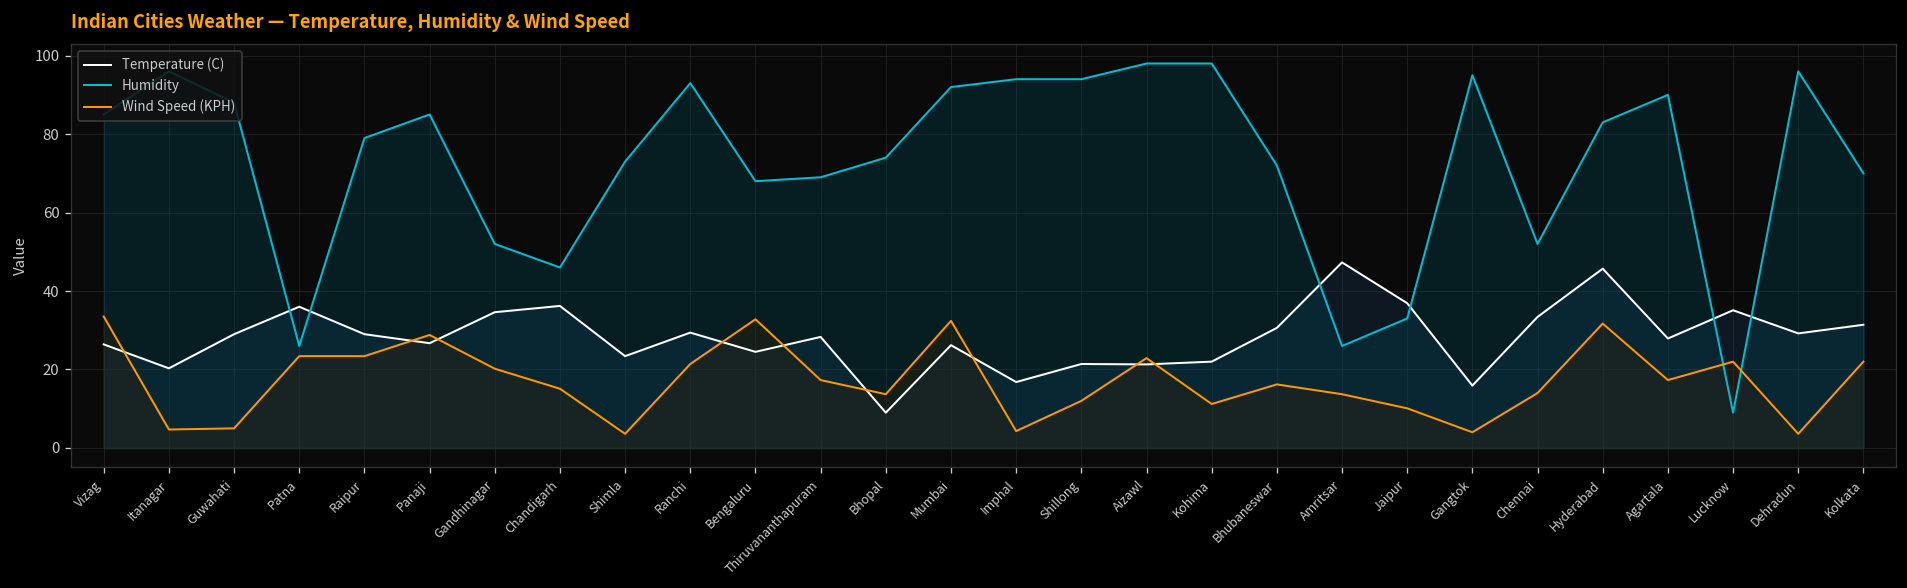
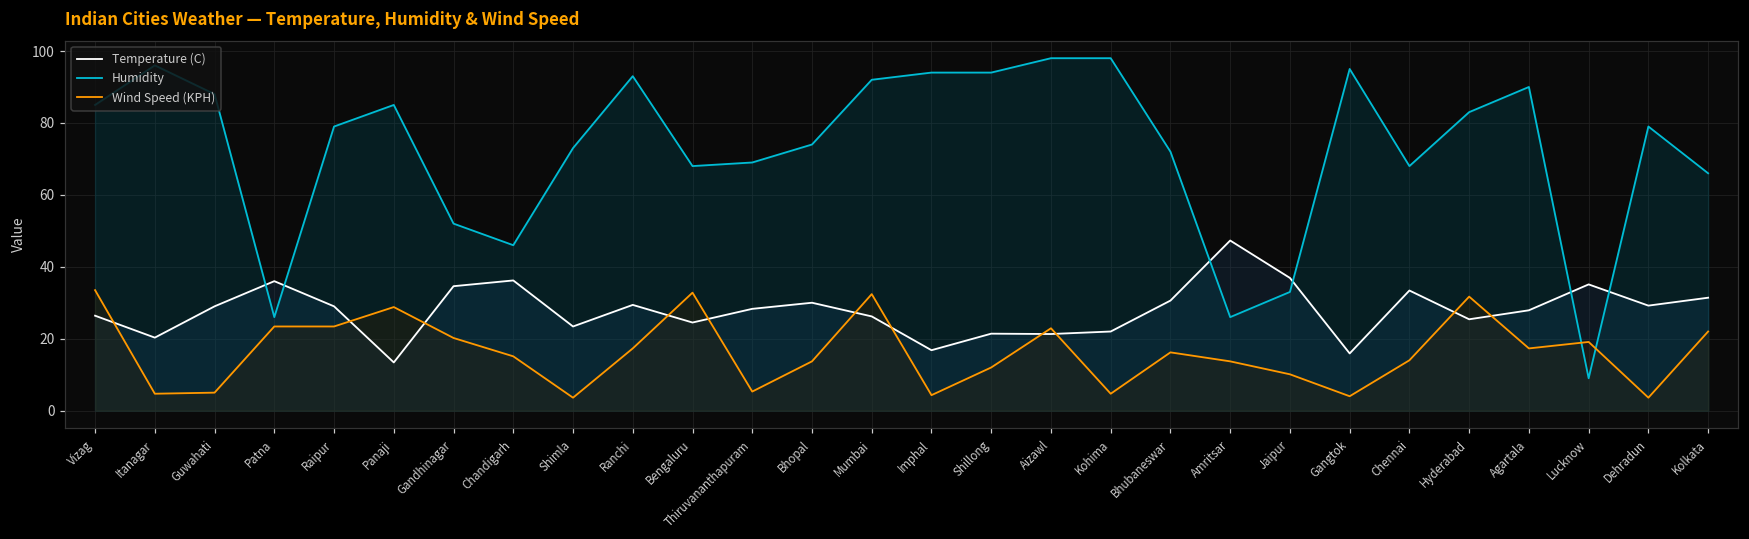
  {
    "Temperature (C)": {
      "Vizag": 26,
      "Itanagar": 20,
      "Guwahati": 29,
      "Patna": 36,
      "Raipur": 29,
-     "Panaji": 27,
+     "Panaji": 13,
      "Gandhinagar": 35,
      "Chandigarh": 36,
      "Shimla": 23,
      "Ranchi": 29,
      "Bengaluru": 25,
      "Thiruvananthapuram": 28,
-     "Bhopal": 9,
+     "Bhopal": 30,
      "Mumbai": 26,
      "Imphal": 17,
      "Shillong": 21,
      "Aizawl": 21,
      "Kohima": 22,
      "Bhubaneswar": 31,
      "Amritsar": 47,
      "Jaipur": 37,
      "Gangtok": 16,
      "Chennai": 33,
-     "Hyderabad": 46,
+     "Hyderabad": 25,
      "Agartala": 28,
      "Lucknow": 35,
      "Dehradun": 29,
      "Kolkata": 31
    },
    "Humidity": {
      "Patna": 26,
      "Raipur": 79,
      "Panaji": 85,
      "Gandhinagar": 52,
      "Chandigarh": 46,
      "Shimla": 73,
      "Ranchi": 93,
      "Bengaluru": 68,
      "Thiruvananthapuram": 69,
      "Bhopal": 74,
      "Mumbai": 92,
      "Imphal": 94,
      "Shillong": 94,
      "Aizawl": 98,
      "Kohima": 98,
      "Bhubaneswar": 72,
      "Amritsar": 26,
      "Jaipur": 33,
      "Gangtok": 95,
-     "Chennai": 52,
+     "Chennai": 68,
      "Hyderabad": 83,
      "Agartala": 90,
      "Lucknow": 9,
-     "Dehradun": 96,
-     "Kolkata": 70
+     "Dehradun": 79,
+     "Kolkata": 66
    },
    "Wind Speed (KPH)": {
      "Vizag": 34,
      "Itanagar": 5,
      "Guwahati": 5,
      "Patna": 23,
      "Raipur": 23,
      "Panaji": 29,
      "Gandhinagar": 20,
      "Chandigarh": 15,
      "Shimla": 4,
-     "Ranchi": 21,
+     "Ranchi": 17,
      "Bengaluru": 33,
-     "Thiruvananthapuram": 17,
+     "Thiruvananthapuram": 5,
      "Bhopal": 14,
      "Mumbai": 32,
      "Imphal": 4,
      "Shillong": 12,
      "Aizawl": 23,
-     "Kohima": 11,
+     "Kohima": 5,
      "Bhubaneswar": 16,
      "Amritsar": 14,
      "Jaipur": 10,
      "Gangtok": 4,
      "Chennai": 14,
      "Hyderabad": 32,
      "Agartala": 17,
-     "Lucknow": 22,
+     "Lucknow": 19,
      "Dehradun": 4,
      "Kolkata": 22
    }
  }
